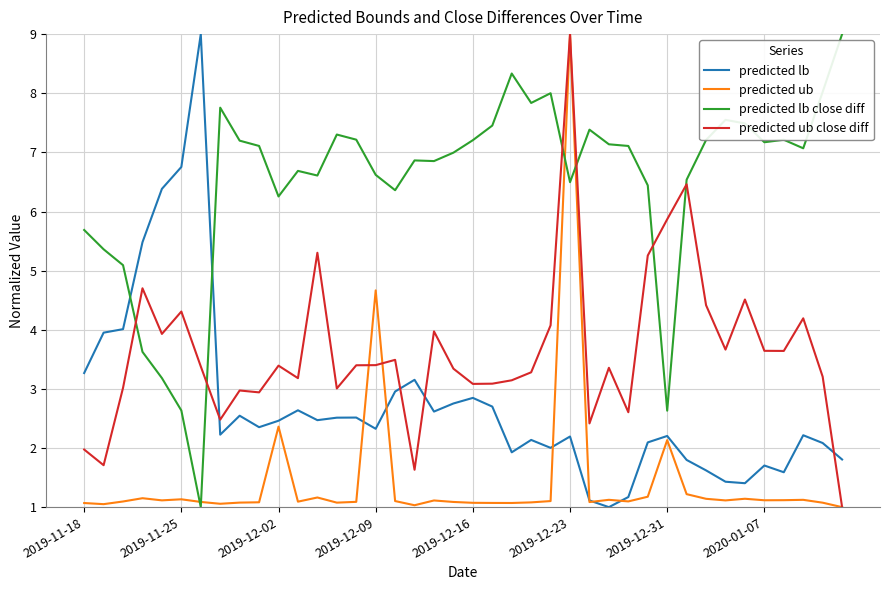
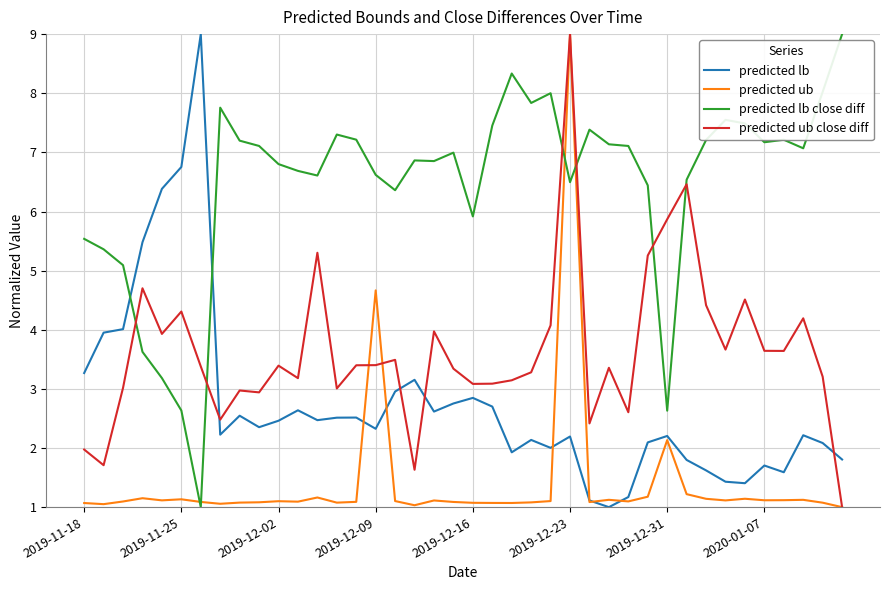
  {
    "predicted lb": {
      "2019-11-18": 3.3,
      "2019-11-25": 6.8,
      "2019-12-02": 2.5,
      "2019-12-09": 2.3,
      "2019-12-16": 2.8,
      "2019-12-23": 2.2,
      "2019-12-31": 2.2,
      "2020-01-07": 1.7
    },
    "predicted ub": {
      "2019-11-18": 1.1,
      "2019-11-25": 1.1,
-     "2019-12-02": 2.4,
+     "2019-12-02": 1.1,
      "2019-12-09": 4.7,
      "2019-12-16": 1.1,
      "2019-12-31": 2.1,
      "2020-01-07": 1.1
    },
    "predicted lb close diff": {
-     "2019-11-18": 5.7,
+     "2019-11-18": 5.5,
      "2019-11-25": 2.6,
-     "2019-12-02": 6.3,
+     "2019-12-02": 6.8,
      "2019-12-09": 6.6,
-     "2019-12-16": 7.2,
+     "2019-12-16": 5.9,
      "2019-12-23": 6.5,
      "2019-12-31": 2.6,
      "2020-01-07": 7.2
    },
    "predicted ub close diff": {
      "2019-11-18": 2.0,
      "2019-11-25": 4.3,
      "2019-12-02": 3.4,
      "2019-12-09": 3.4,
      "2019-12-16": 3.1,
      "2019-12-31": 5.9,
      "2020-01-07": 3.6
    }
  }
